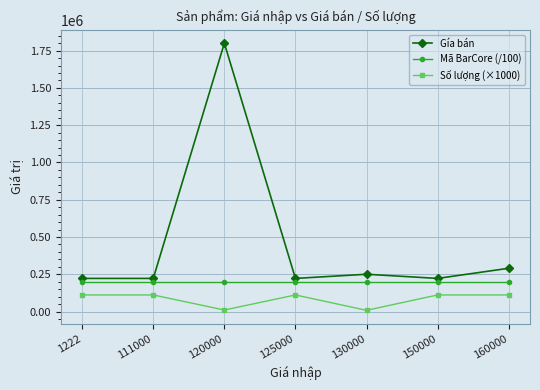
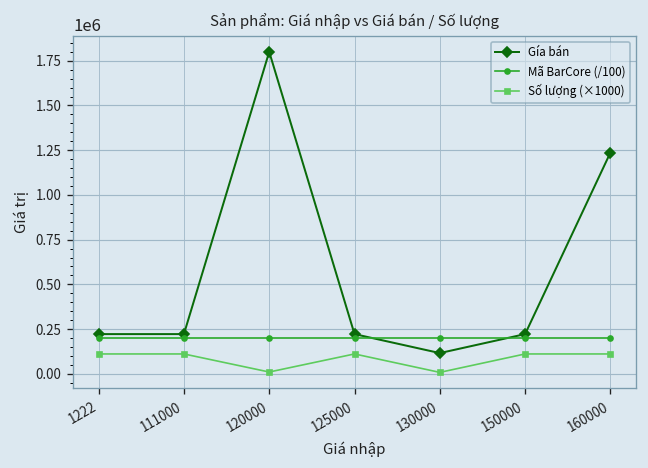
  {
    "Gía bán": {
      "1222": 220000,
      "111000": 220000,
      "120000": 1800000,
      "125000": 220000,
-     "130000": 250000,
+     "130000": 120000,
      "150000": 220000,
-     "160000": 290000
+     "160000": 1240000
    },
    "Mã BarCore (/100)": {
      "1222": 200000,
      "111000": 200000,
      "120000": 200000,
      "125000": 200000,
      "130000": 200000,
      "150000": 200000,
      "160000": 200000
    },
    "Số lượng (×1000)": {
      "1222": 110000,
      "111000": 110000,
      "120000": 10000,
      "125000": 110000,
      "130000": 10000,
      "150000": 110000,
      "160000": 110000
    }
  }
